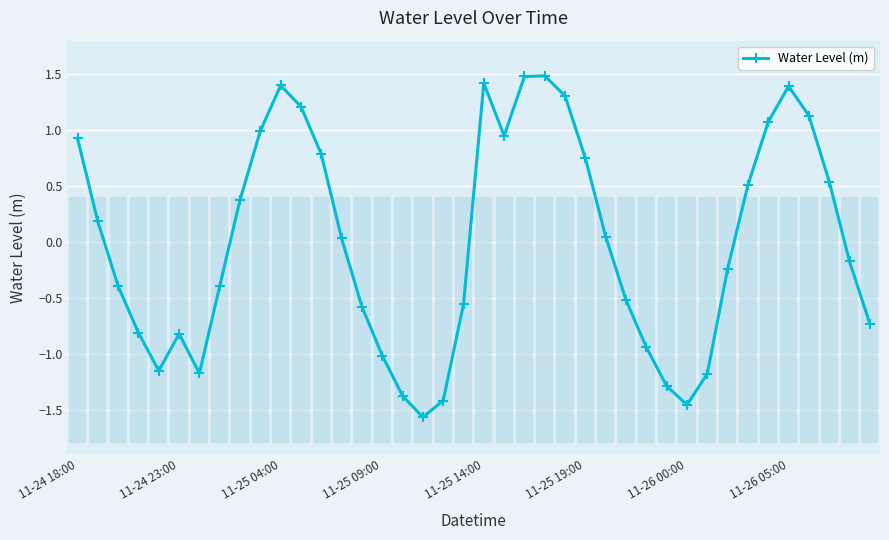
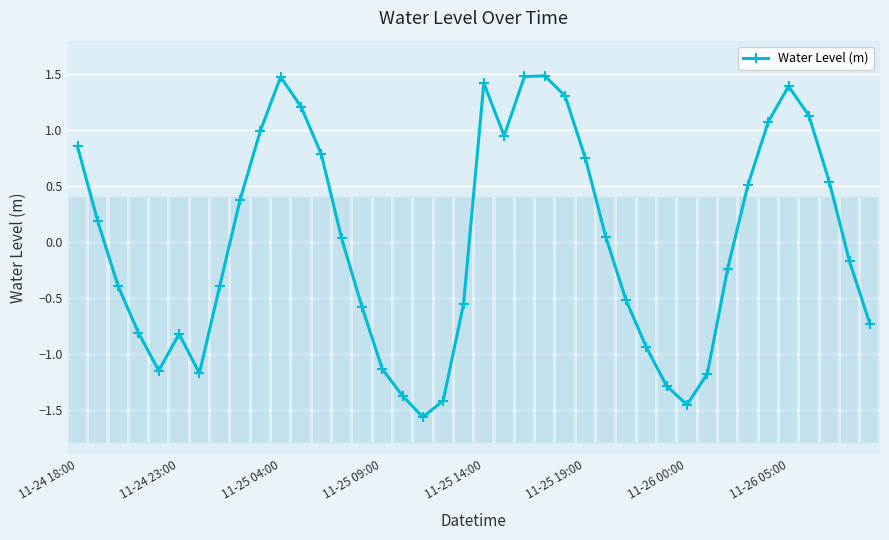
  {
    "Water Level (m)": {
-     "11-24 18:00": 0.93,
+     "11-24 18:00": 0.85,
      "11-24 23:00": -0.82,
-     "11-25 04:00": 1.40,
-     "11-25 09:00": -1.02,
+     "11-25 04:00": 1.48,
+     "11-25 09:00": -1.14,
      "11-25 14:00": 1.42,
      "11-25 19:00": 0.75,
      "11-26 00:00": -1.46,
      "11-26 05:00": 1.39
    }
  }
